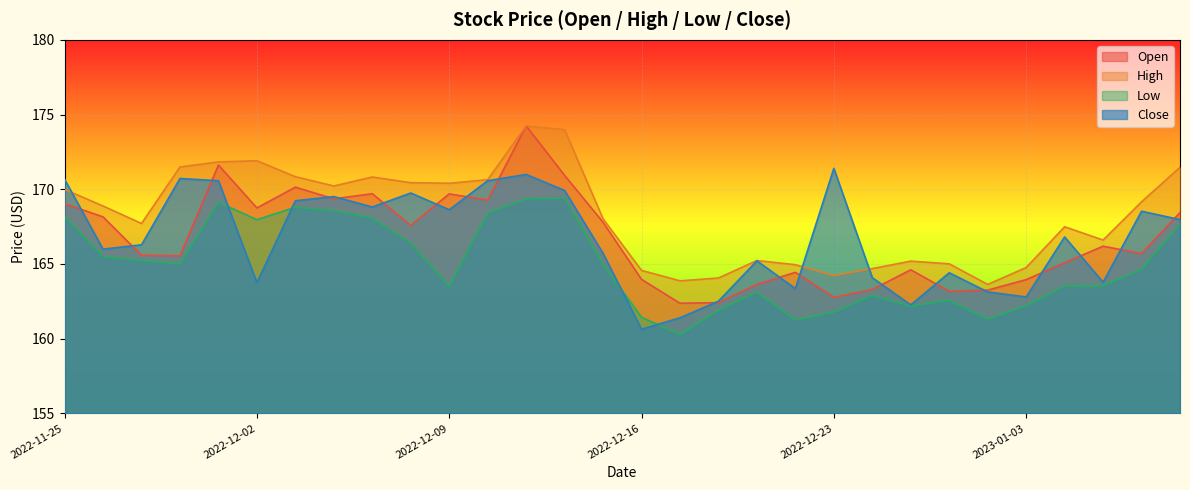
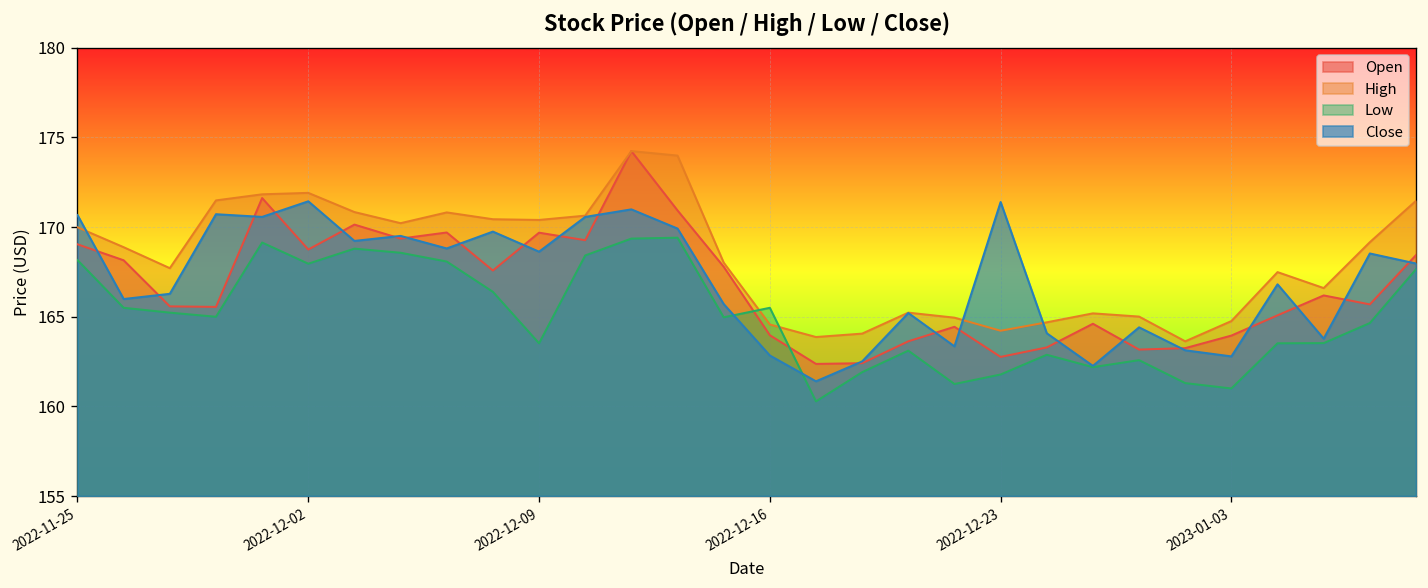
  {
    "Low": {
      "2022-11-25": 168.2,
      "2022-12-02": 168.0,
      "2022-12-09": 163.5,
-     "2022-12-16": 161.4,
+     "2022-12-16": 165.5,
      "2022-12-23": 161.8,
-     "2023-01-03": 162.2
+     "2023-01-03": 161.0
    },
    "Close": {
      "2022-11-25": 170.7,
-     "2022-12-02": 163.8,
+     "2022-12-02": 171.4,
      "2022-12-09": 168.6,
-     "2022-12-16": 160.6,
+     "2022-12-16": 162.8,
      "2022-12-23": 171.4,
      "2023-01-03": 162.8
    }
  }
